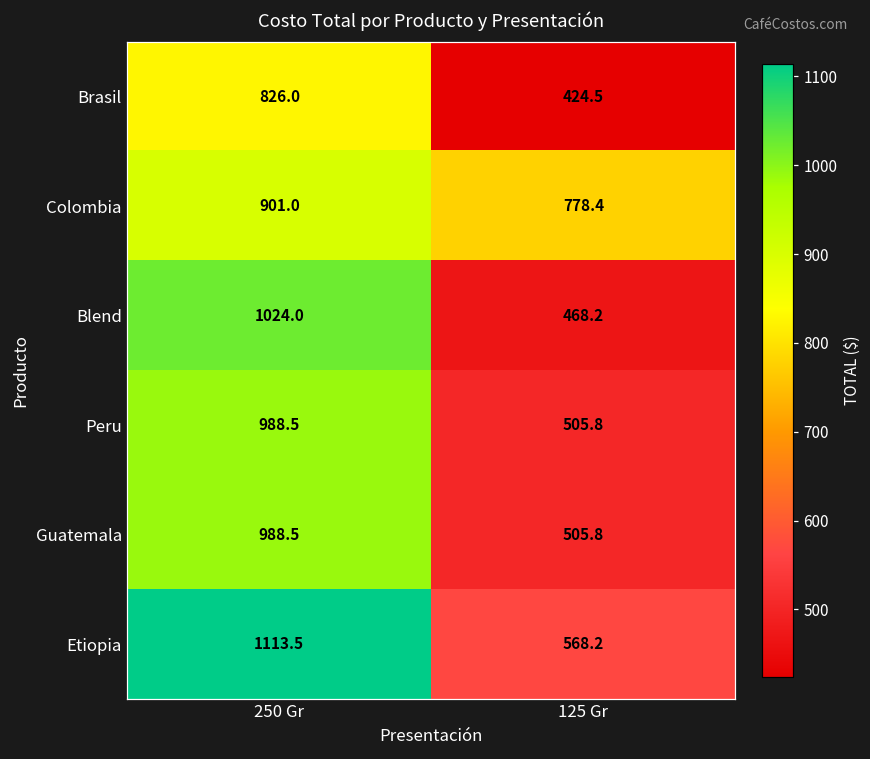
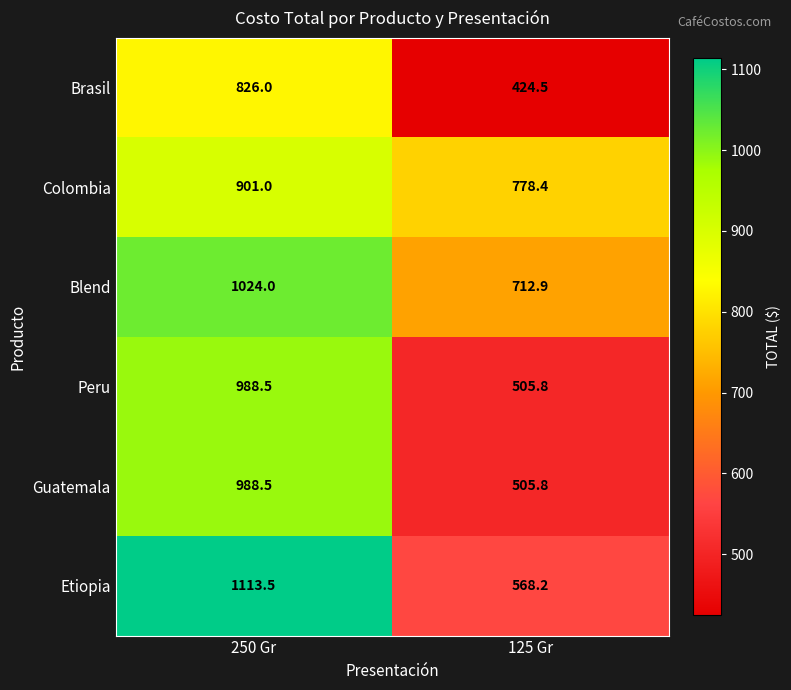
  {
    "Brasil": {
      "250 Gr": 826.0,
      "125 Gr": 424.5
    },
    "Colombia": {
      "250 Gr": 901.0,
      "125 Gr": 778.4
    },
    "Blend": {
      "250 Gr": 1024.0,
-     "125 Gr": 468.2
+     "125 Gr": 712.9
    },
    "Peru": {
      "250 Gr": 988.5,
      "125 Gr": 505.8
    },
    "Guatemala": {
      "250 Gr": 988.5,
      "125 Gr": 505.8
    },
    "Etiopia": {
      "250 Gr": 1113.5,
      "125 Gr": 568.2
    }
  }
